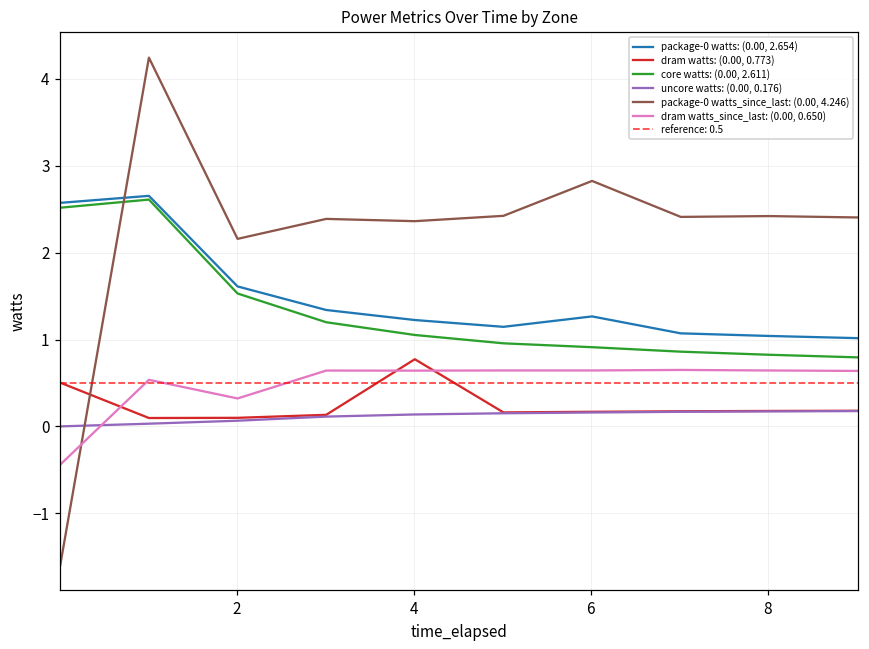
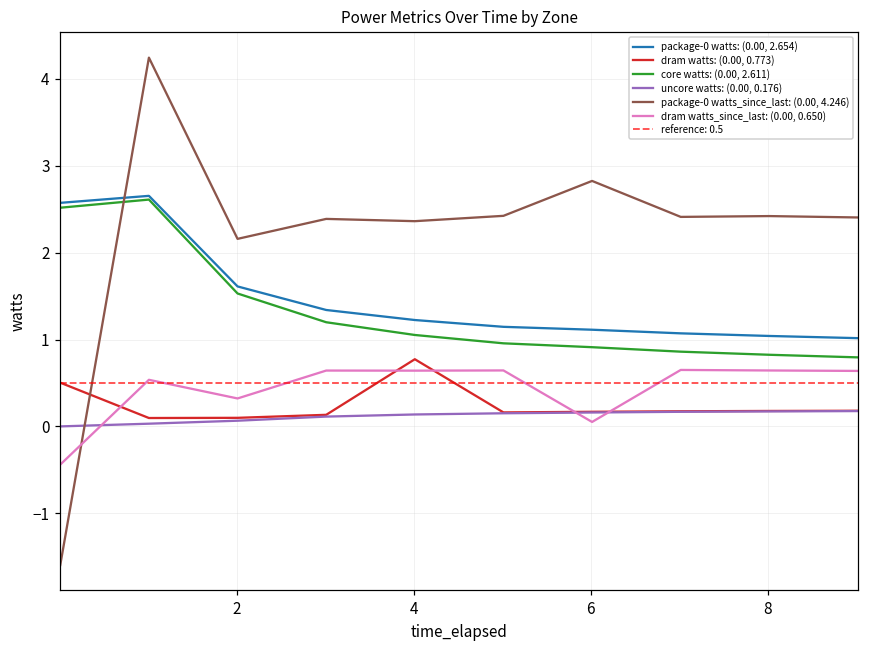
  {
    "package-0 watts: (0.00, 2.654)": {
      "2": 1.6,
      "4": 1.2,
-     "6": 1.3,
+     "6": 1.1,
      "8": 1.0
    },
    "dram watts: (0.00, 0.773)": {
      "2": 0.1,
      "4": 0.8
    },
    "core watts: (0.00, 2.611)": {
      "2": 1.5,
      "4": 1.1,
      "6": 0.9,
      "8": 0.8
    },
    "uncore watts: (0.00, 0.176)": {
      "2": 0.1,
      "4": 0.1
    },
    "package-0 watts_since_last: (0.00, 4.246)": {
      "2": 2.2,
      "4": 2.4,
      "6": 2.8,
      "8": 2.4
    },
    "dram watts_since_last: (0.00, 0.650)": {
      "2": 0.3,
      "4": 0.6,
-     "6": 0.6,
+     "6": 0.1,
      "8": 0.6
    }
  }
